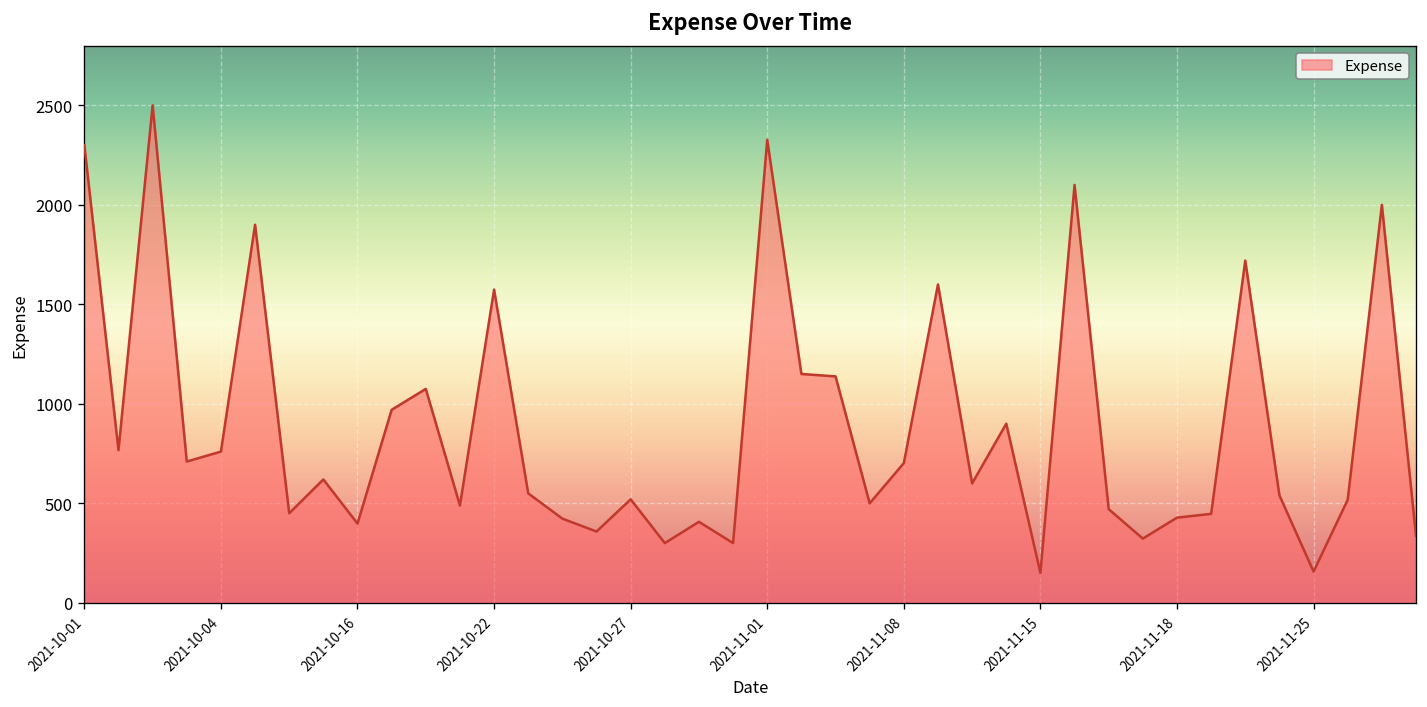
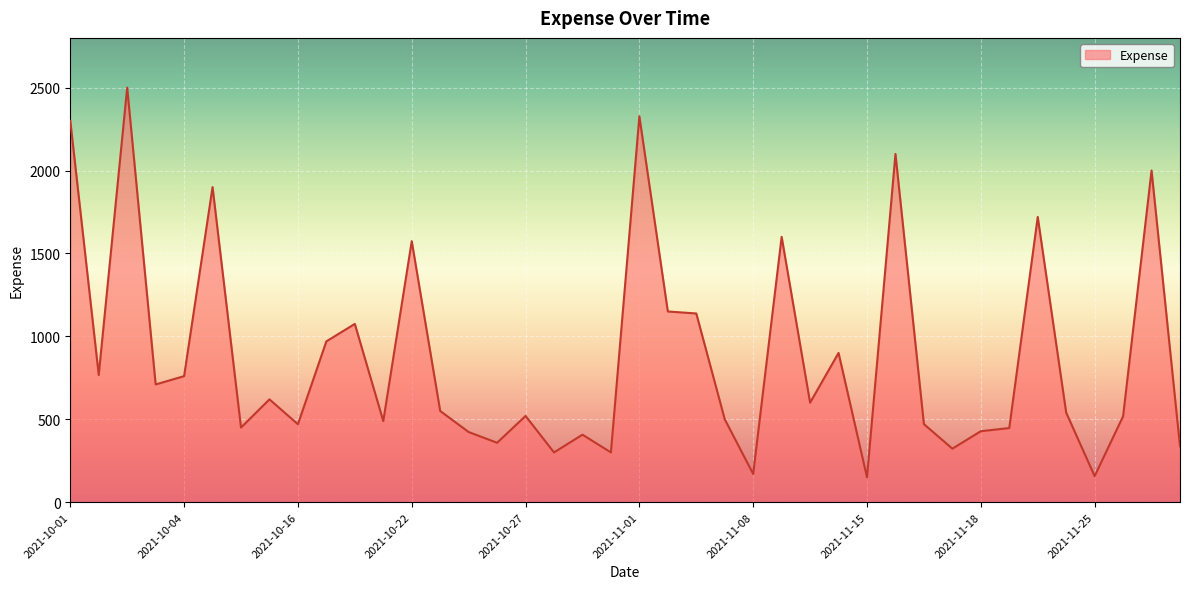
  {
-   "2021-10-16": 400,
+   "2021-10-16": 470,
    "2021-11-01": 2330,
-   "2021-11-08": 700,
+   "2021-11-08": 170,
    "2021-11-18": 430,
    "2021-11-25": 160
  }
